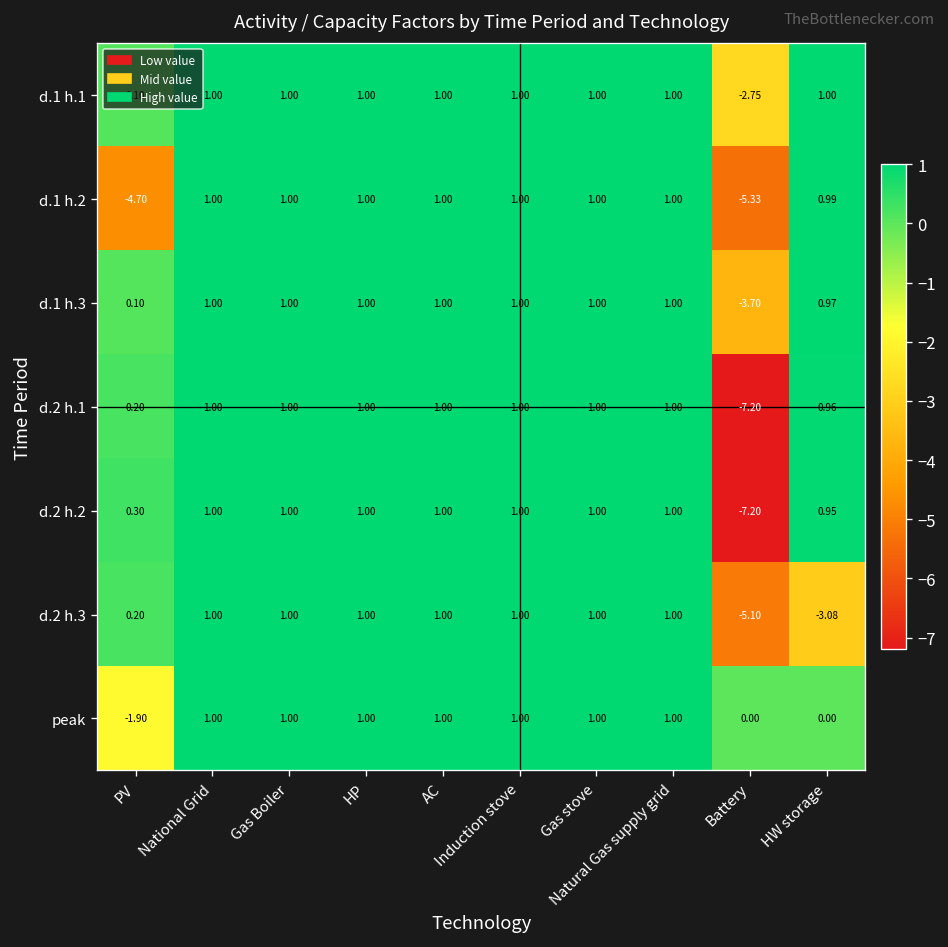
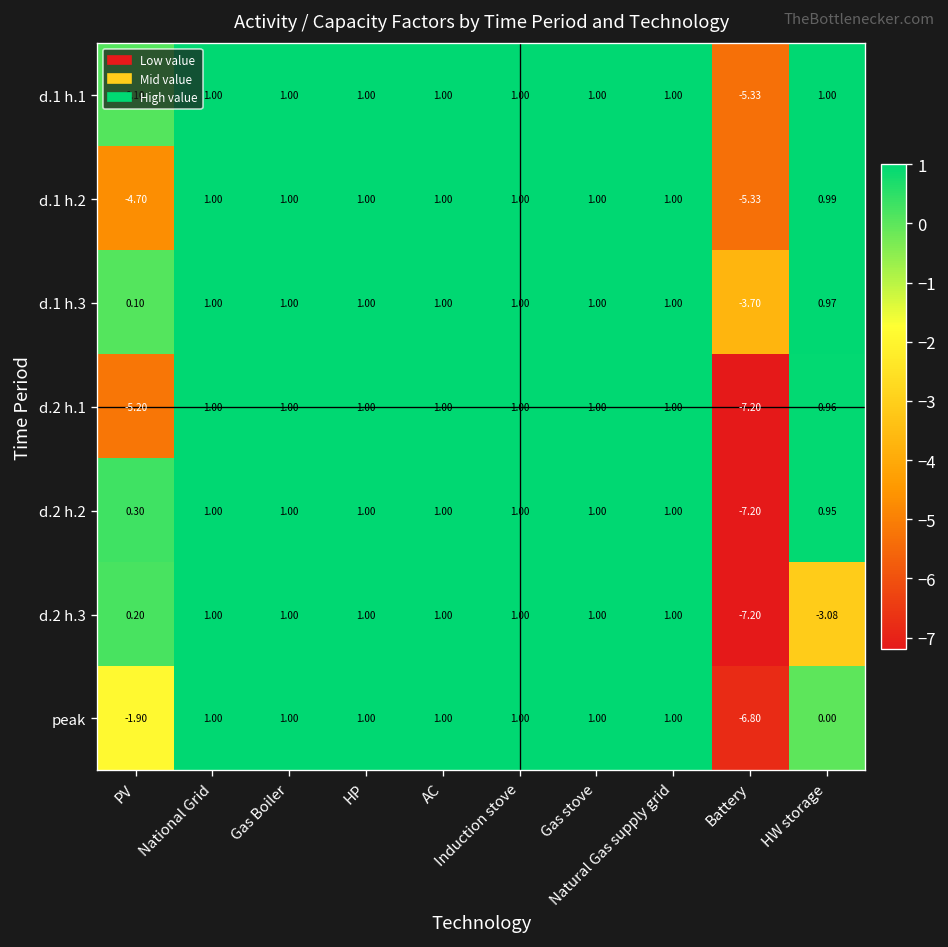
  {
    "d.1 h.1": {
      "National Grid": 1.00,
      "Gas Boiler": 1.00,
      "HP": 1.00,
      "AC": 1.00,
      "Induction stove": 1.00,
      "Gas stove": 1.00,
      "Natural Gas supply grid": 1.00,
-     "Battery": -2.75,
+     "Battery": -5.33,
      "HW storage": 1.00
    },
    "d.1 h.2": {
      "PV": -4.70,
      "National Grid": 1.00,
      "Gas Boiler": 1.00,
      "HP": 1.00,
      "AC": 1.00,
      "Induction stove": 1.00,
      "Gas stove": 1.00,
      "Natural Gas supply grid": 1.00,
      "Battery": -5.33,
      "HW storage": 0.99
    },
    "d.1 h.3": {
      "PV": 0.10,
      "National Grid": 1.00,
      "Gas Boiler": 1.00,
      "HP": 1.00,
      "AC": 1.00,
      "Induction stove": 1.00,
      "Gas stove": 1.00,
      "Natural Gas supply grid": 1.00,
      "Battery": -3.70,
      "HW storage": 0.97
    },
    "d.2 h.1": {
-     "PV": 0.20,
+     "PV": -5.20,
      "National Grid": 1.00,
      "Gas Boiler": 1.00,
      "HP": 1.00,
      "AC": 1.00,
      "Induction stove": 1.00,
      "Gas stove": 1.00,
      "Natural Gas supply grid": 1.00,
      "Battery": -7.20,
      "HW storage": 0.96
    },
    "d.2 h.2": {
      "PV": 0.30,
      "National Grid": 1.00,
      "Gas Boiler": 1.00,
      "HP": 1.00,
      "AC": 1.00,
      "Induction stove": 1.00,
      "Gas stove": 1.00,
      "Natural Gas supply grid": 1.00,
      "Battery": -7.20,
      "HW storage": 0.95
    },
    "d.2 h.3": {
      "PV": 0.20,
      "National Grid": 1.00,
      "Gas Boiler": 1.00,
      "HP": 1.00,
      "AC": 1.00,
      "Induction stove": 1.00,
      "Gas stove": 1.00,
      "Natural Gas supply grid": 1.00,
-     "Battery": -5.10,
+     "Battery": -7.20,
      "HW storage": -3.08
    },
    "peak": {
      "PV": -1.90,
      "National Grid": 1.00,
      "Gas Boiler": 1.00,
      "HP": 1.00,
      "AC": 1.00,
      "Induction stove": 1.00,
      "Gas stove": 1.00,
      "Natural Gas supply grid": 1.00,
-     "Battery": 0.00,
+     "Battery": -6.80,
      "HW storage": 0.00
    }
  }
